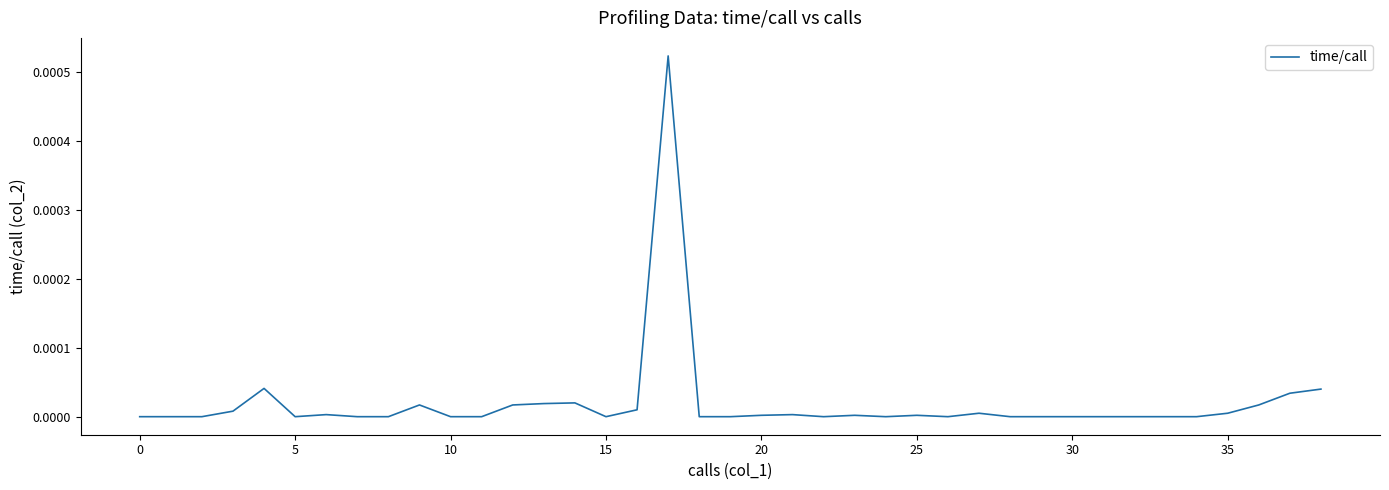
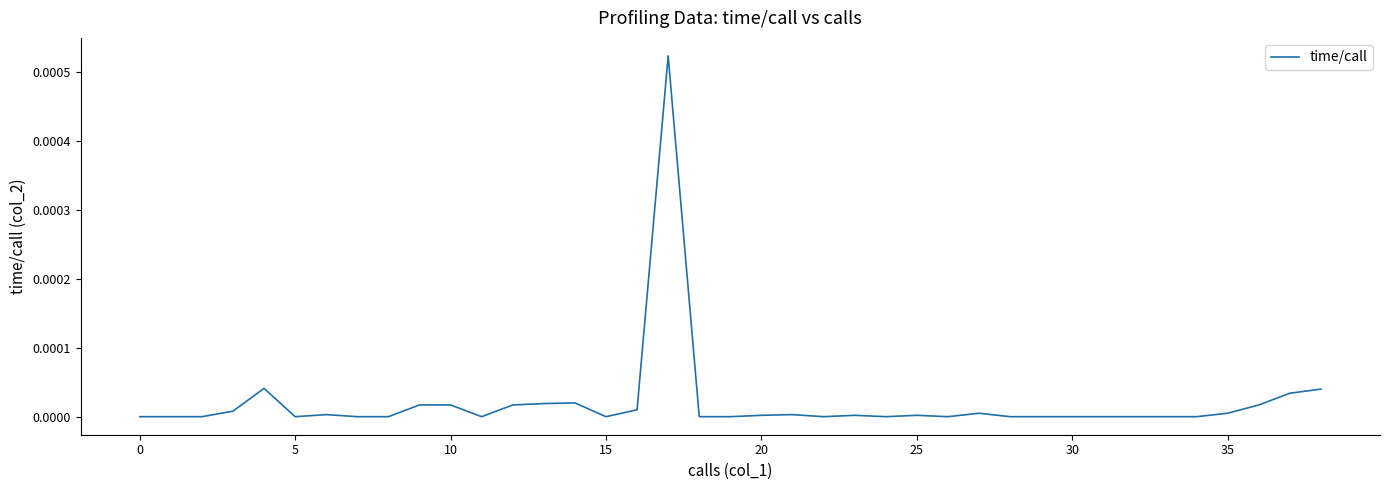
  {
    "0": 0.00000,
    "5": 0.00000,
-   "10": 0.00000,
+   "10": 0.00002,
    "15": 0.00000,
    "20": 0.00000,
    "25": 0.00000,
    "30": 0.00000,
    "35": 0.00001
  }
